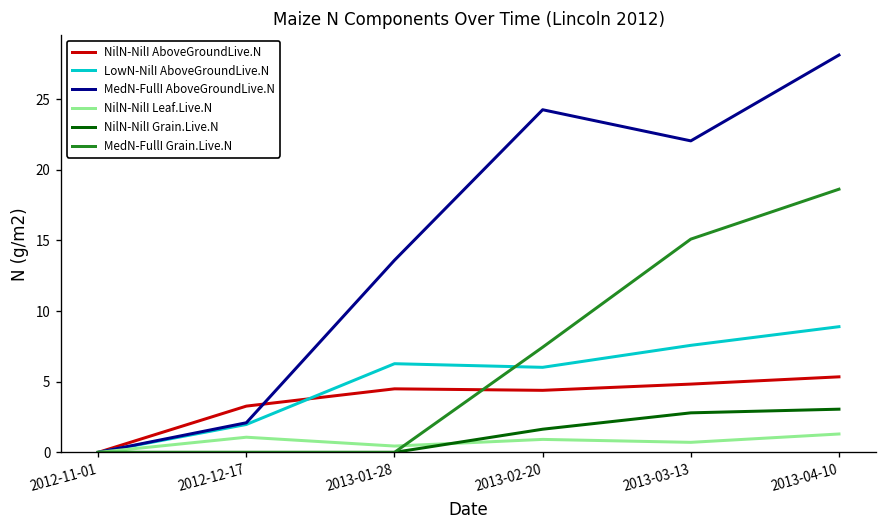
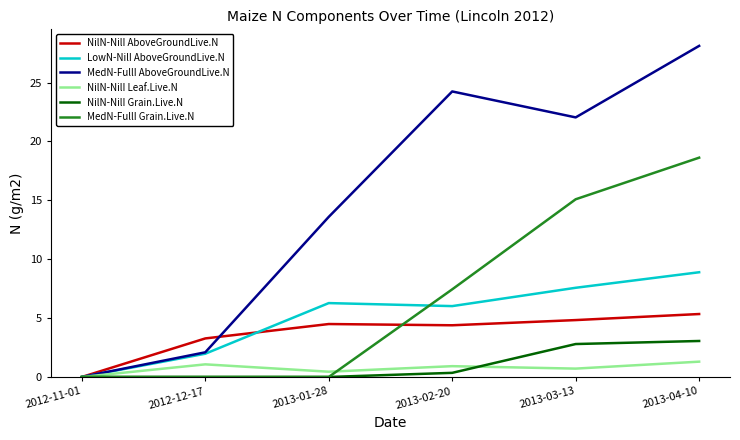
  {
    "NilN-NilI AboveGroundLive.N": {
      "2012-12-17": 3.3,
      "2013-01-28": 4.5,
      "2013-02-20": 4.4,
      "2013-03-13": 4.8,
      "2013-04-10": 5.3
    },
    "LowN-NilI AboveGroundLive.N": {
      "2013-01-28": 6.3,
      "2013-02-20": 6.0,
      "2013-03-13": 7.6,
      "2013-04-10": 8.9
    },
    "MedN-FullI AboveGroundLive.N": {
      "2013-01-28": 13.6,
      "2013-02-20": 24.2,
      "2013-03-13": 22.0,
      "2013-04-10": 28.1
    },
    "NilN-NilI Leaf.Live.N": {
      "2012-12-17": 1.1,
      "2013-01-28": 0.4,
      "2013-02-20": 0.9,
      "2013-03-13": 0.7,
      "2013-04-10": 1.3
    },
    "NilN-NilI Grain.Live.N": {
-     "2013-02-20": 1.6,
+     "2013-02-20": 0.4,
      "2013-03-13": 2.8,
      "2013-04-10": 3.1
    },
    "MedN-FullI Grain.Live.N": {
      "2013-02-20": 7.4,
      "2013-03-13": 15.1,
      "2013-04-10": 18.6
    }
  }
